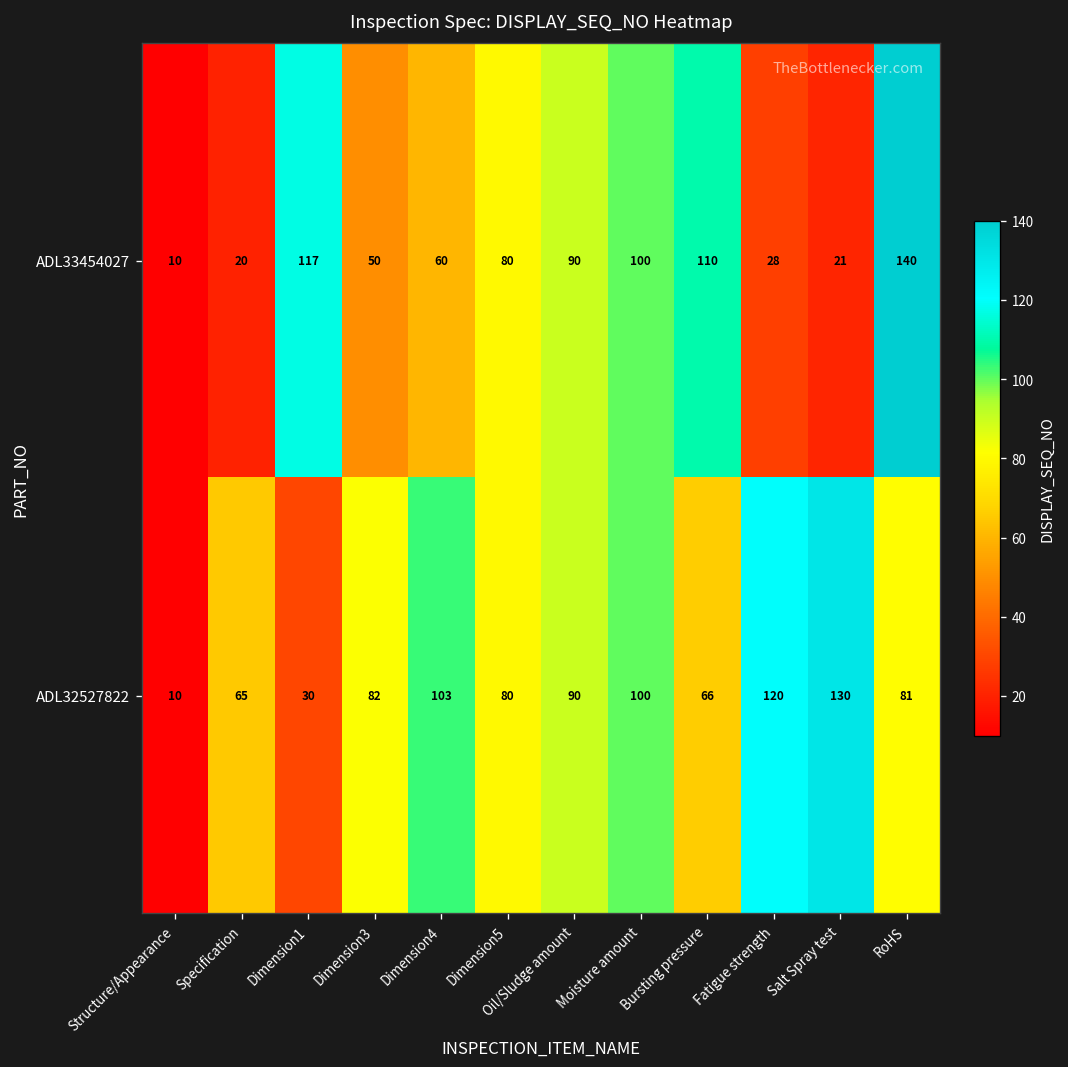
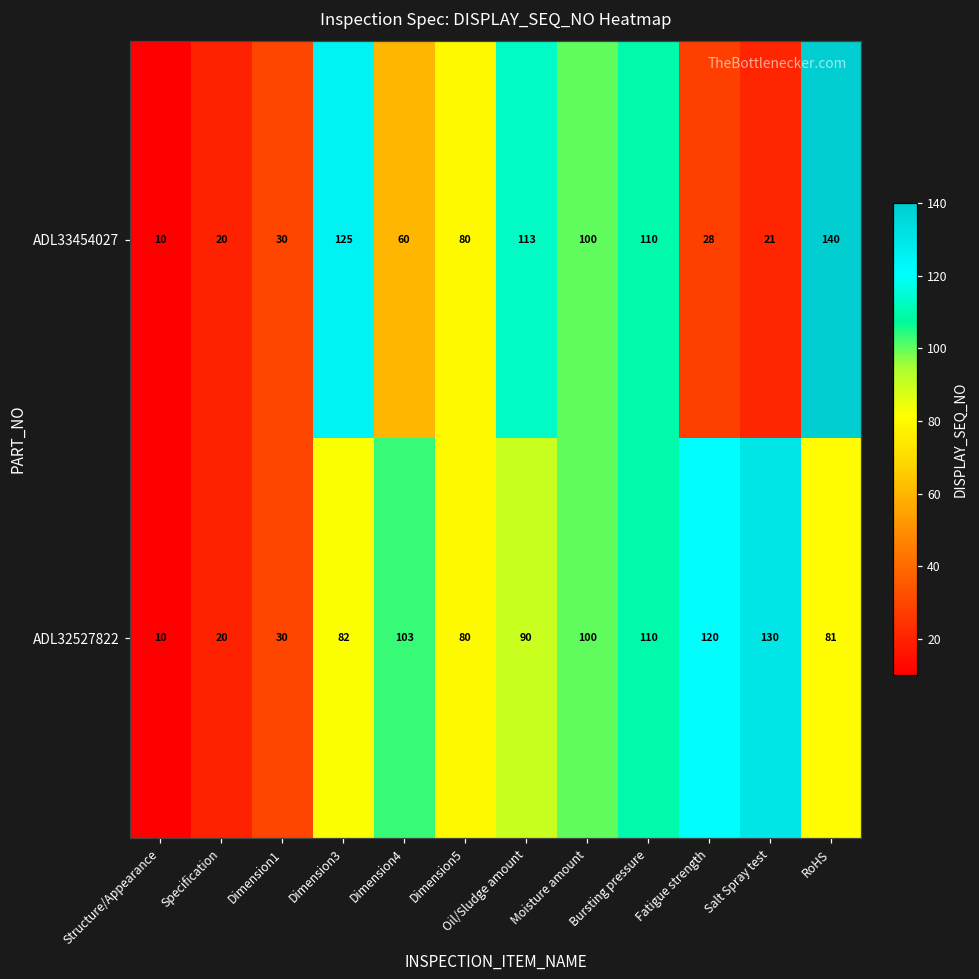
  {
    "ADL33454027": {
      "Structure/Appearance": 10,
      "Specification": 20,
-     "Dimension1": 117,
-     "Dimension3": 50,
+     "Dimension1": 30,
+     "Dimension3": 125,
      "Dimension4": 60,
      "Dimension5": 80,
-     "Oil/Sludge amount": 90,
+     "Oil/Sludge amount": 113,
      "Moisture amount": 100,
      "Bursting pressure": 110,
      "Fatigue strength": 28,
      "RoHS": 140
    },
    "ADL32527822": {
      "Structure/Appearance": 10,
-     "Specification": 65,
+     "Specification": 20,
      "Dimension1": 30,
      "Dimension3": 82,
      "Dimension4": 103,
      "Dimension5": 80,
      "Oil/Sludge amount": 90,
      "Moisture amount": 100,
-     "Bursting pressure": 66,
+     "Bursting pressure": 110,
      "Fatigue strength": 120,
      "Salt Spray test": 130,
      "RoHS": 81
    }
  }
